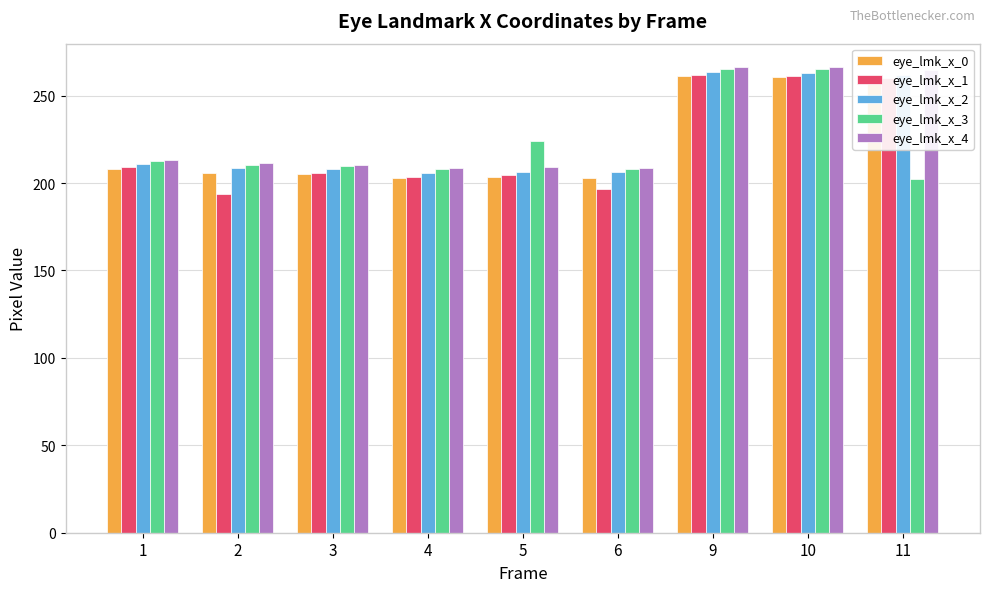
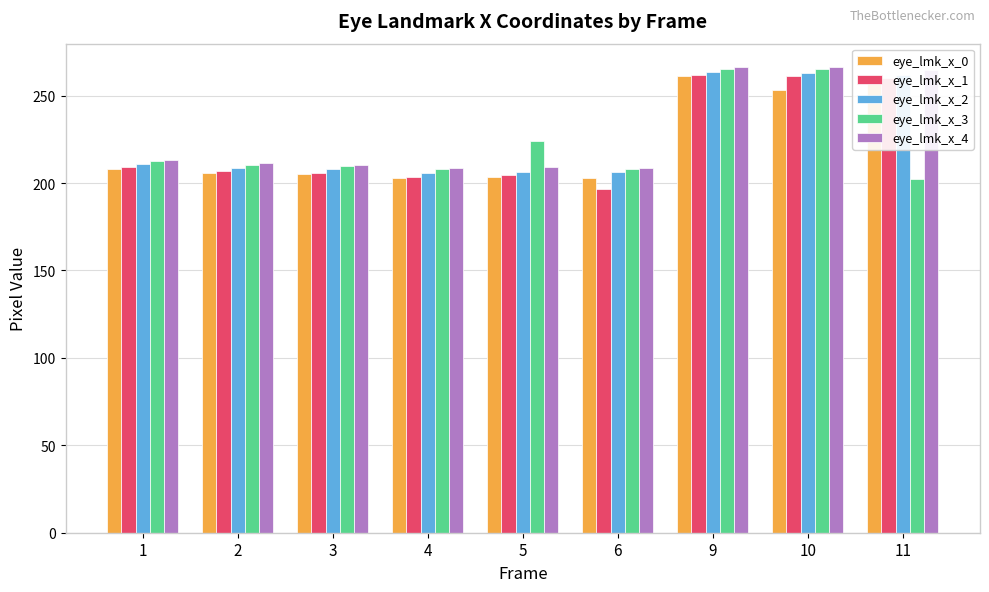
  {
    "eye_lmk_x_0": {
      "1": 208,
      "2": 206,
      "3": 205,
      "4": 203,
      "5": 203,
      "6": 203,
      "9": 261,
-     "10": 261
+     "10": 253
    },
    "eye_lmk_x_1": {
      "1": 209,
-     "2": 194,
+     "2": 207,
      "3": 206,
      "4": 204,
      "5": 204,
      "6": 197,
      "9": 262,
      "10": 261
    },
    "eye_lmk_x_2": {
      "1": 211,
      "2": 209,
      "3": 208,
      "4": 206,
      "5": 207,
      "6": 206,
      "9": 264,
      "10": 263
    },
    "eye_lmk_x_3": {
      "1": 213,
      "2": 211,
      "3": 210,
      "4": 208,
      "5": 224,
      "6": 208,
      "9": 266,
      "10": 265,
      "11": 202
    },
    "eye_lmk_x_4": {
      "1": 213,
      "2": 211,
      "3": 210,
      "4": 209,
      "5": 209,
      "6": 209,
      "9": 266,
      "10": 266
    }
  }
